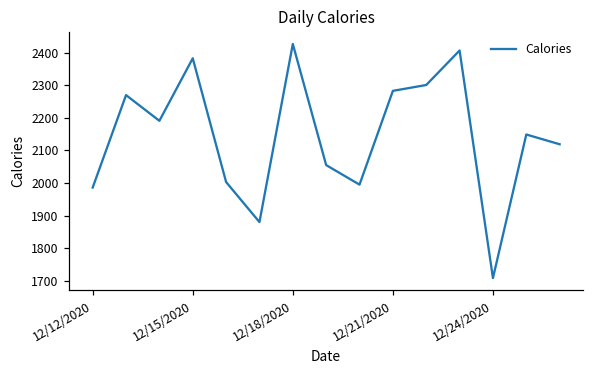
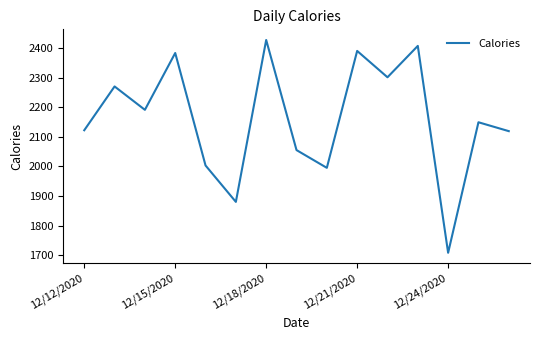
  {
-   "12/12/2020": 1990,
+   "12/12/2020": 2120,
    "12/15/2020": 2380,
    "12/18/2020": 2430,
-   "12/21/2020": 2280,
+   "12/21/2020": 2390,
    "12/24/2020": 1710
  }
